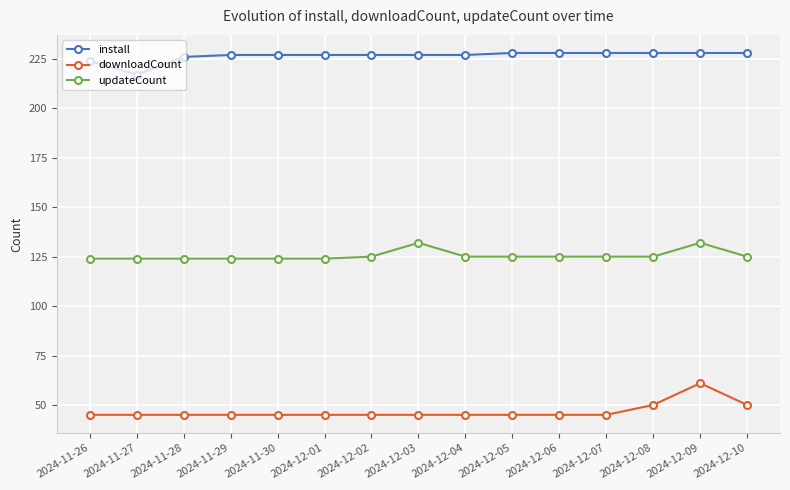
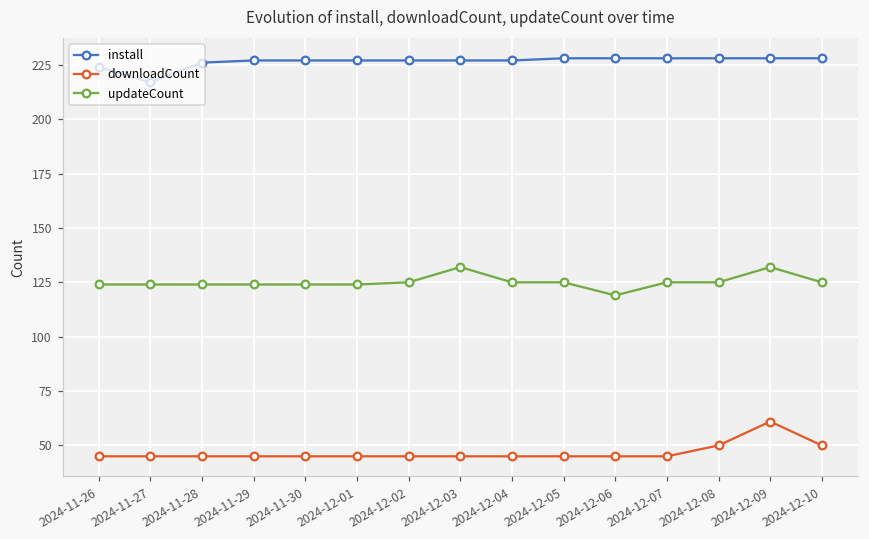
  {
    "install": {
      "2024-11-29": 227,
      "2024-11-30": 227,
      "2024-12-01": 227,
      "2024-12-02": 227,
      "2024-12-03": 227,
      "2024-12-04": 227,
      "2024-12-05": 228,
      "2024-12-06": 228,
      "2024-12-07": 228,
      "2024-12-08": 228,
      "2024-12-09": 228,
      "2024-12-10": 228
    },
    "downloadCount": {
      "2024-11-26": 45,
      "2024-11-27": 45,
      "2024-11-28": 45,
      "2024-11-29": 45,
      "2024-11-30": 45,
      "2024-12-01": 45,
      "2024-12-02": 45,
      "2024-12-03": 45,
      "2024-12-04": 45,
      "2024-12-05": 45,
      "2024-12-06": 45,
      "2024-12-07": 45,
      "2024-12-08": 50,
      "2024-12-09": 61,
      "2024-12-10": 50
    },
    "updateCount": {
      "2024-11-26": 124,
      "2024-11-27": 124,
      "2024-11-28": 124,
      "2024-11-29": 124,
      "2024-11-30": 124,
      "2024-12-01": 124,
      "2024-12-02": 125,
      "2024-12-03": 132,
      "2024-12-04": 125,
      "2024-12-05": 125,
-     "2024-12-06": 125,
+     "2024-12-06": 119,
      "2024-12-07": 125,
      "2024-12-08": 125,
      "2024-12-09": 132,
      "2024-12-10": 125
    }
  }
